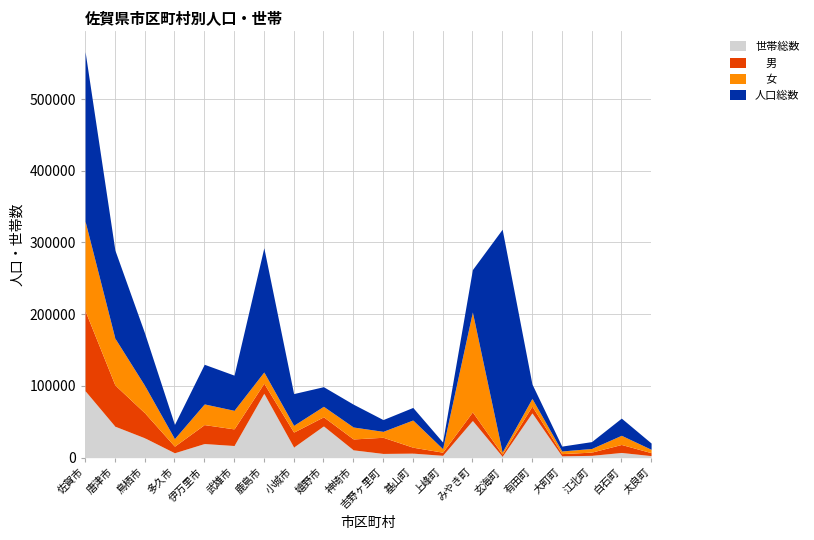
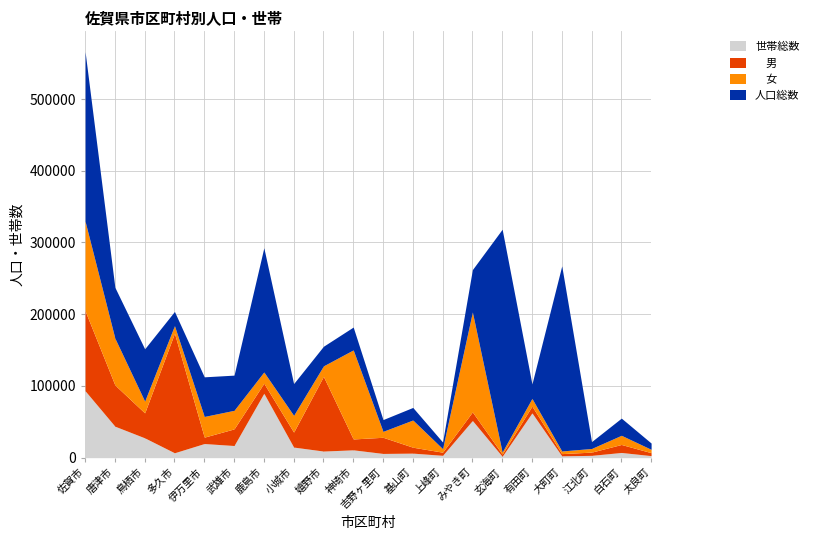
  {
    "世帯総数": {
-     "嬉野市": 40000
+     "嬉野市": 10000
    },
    "男": {
-     "多久市": 10000,
-     "伊万里市": 30000,
-     "嬉野市": 10000
+     "多久市": 170000,
+     "伊万里市": 10000,
+     "嬉野市": 100000
    },
    "女": {
-     "鳥栖市": 40000,
-     "小城市": 10000,
-     "神埼市": 20000
+     "鳥栖市": 20000,
+     "小城市": 20000,
+     "神埼市": 120000
    },
    "人口総数": {
      "佐賀市": 240000,
-     "唐津市": 120000,
+     "唐津市": 70000,
      "鳥栖市": 70000,
      "多久市": 20000,
      "伊万里市": 60000,
      "武雄市": 50000,
      "鹿島市": 170000,
      "小城市": 40000,
      "嬉野市": 30000,
      "神埼市": 30000,
      "吉野ヶ里町": 20000,
      "基山町": 20000,
      "上峰町": 10000,
      "みやき町": 60000,
      "玄海町": 310000,
      "有田町": 20000,
-     "大町町": 10000,
+     "大町町": 260000,
      "江北町": 10000,
      "白石町": 20000,
      "太良町": 10000
    }
  }
